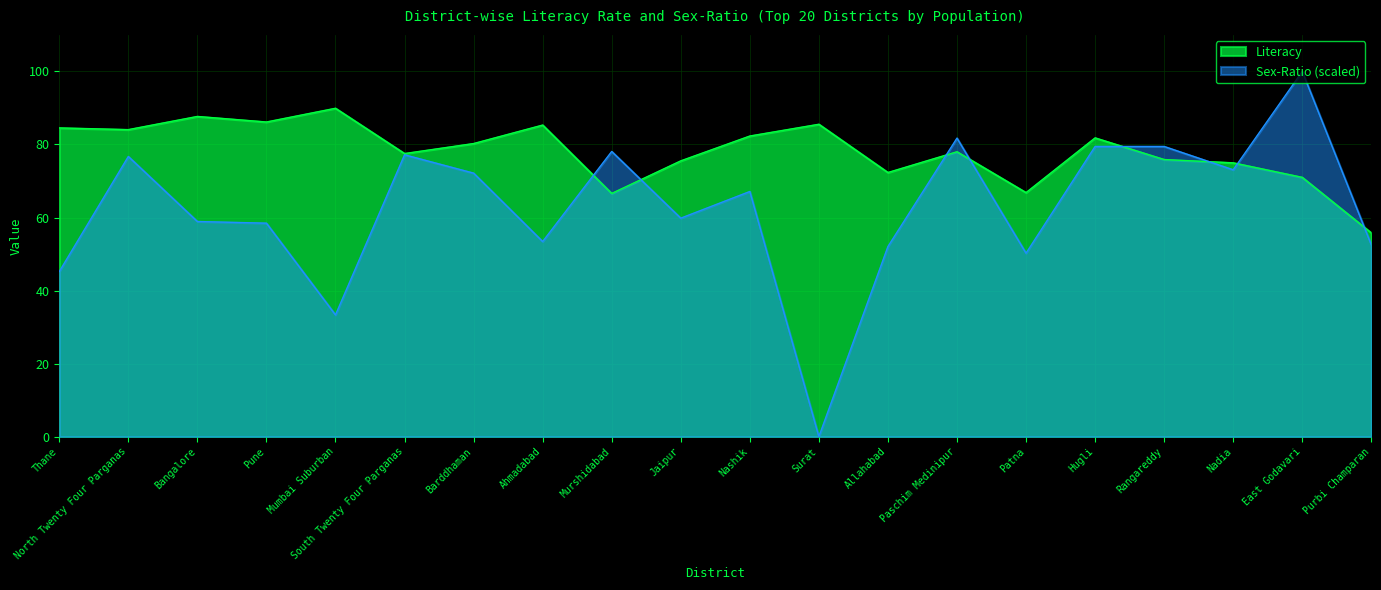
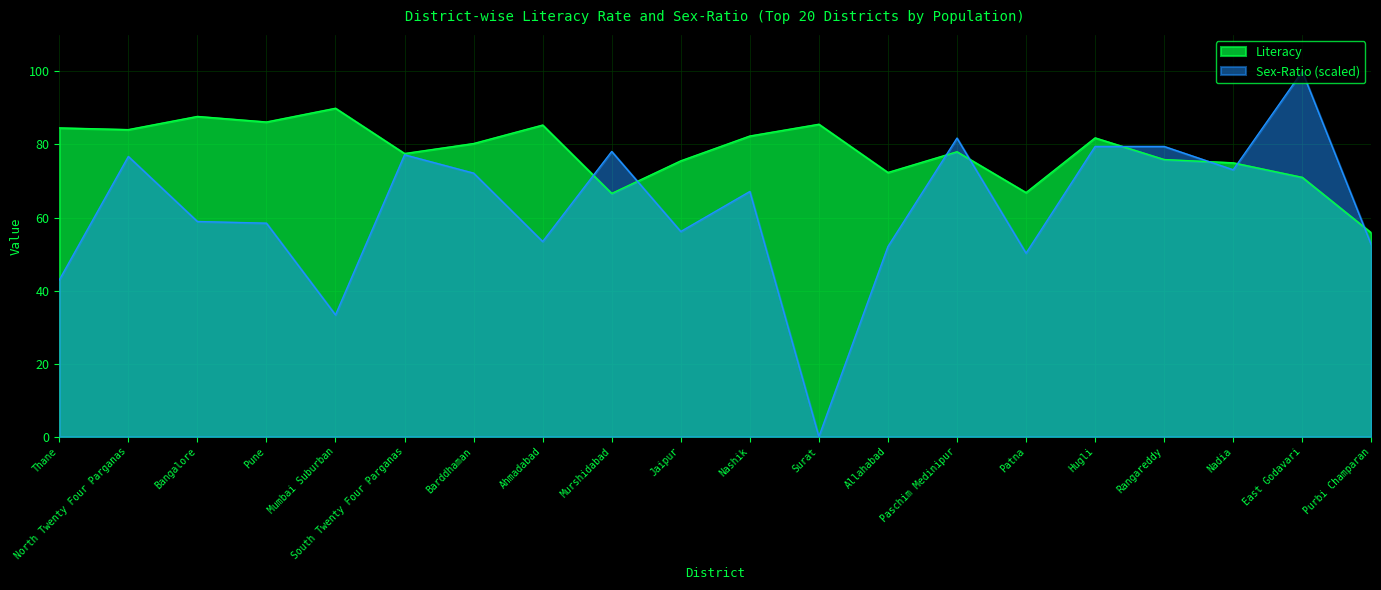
  {
    "Literacy": {
      "Thane": 85,
      "North Twenty Four Parganas": 84,
      "Bangalore": 88,
      "Pune": 86,
      "Mumbai Suburban": 90,
      "Barddhaman": 80,
      "Ahmadabad": 85,
      "Murshidabad": 67,
      "Jaipur": 76,
      "Nashik": 82,
      "Surat": 86,
      "Allahabad": 72,
      "Paschim Medinipur": 78,
      "Patna": 67,
      "Hugli": 82,
      "Rangareddy": 76,
      "Nadia": 75,
      "East Godavari": 71,
      "Purbi Champaran": 56
    },
    "Sex-Ratio (scaled)": {
-     "Thane": 45,
+     "Thane": 43,
      "North Twenty Four Parganas": 77,
      "Bangalore": 59,
      "Pune": 58,
      "Mumbai Suburban": 33,
      "Barddhaman": 72,
      "Ahmadabad": 53,
      "Murshidabad": 78,
-     "Jaipur": 60,
+     "Jaipur": 56,
      "Nashik": 67,
      "Surat": 0,
      "Allahabad": 52,
      "Paschim Medinipur": 82,
      "Patna": 50,
      "Hugli": 79,
      "Rangareddy": 79,
      "Nadia": 73,
      "Purbi Champaran": 53
    }
  }
